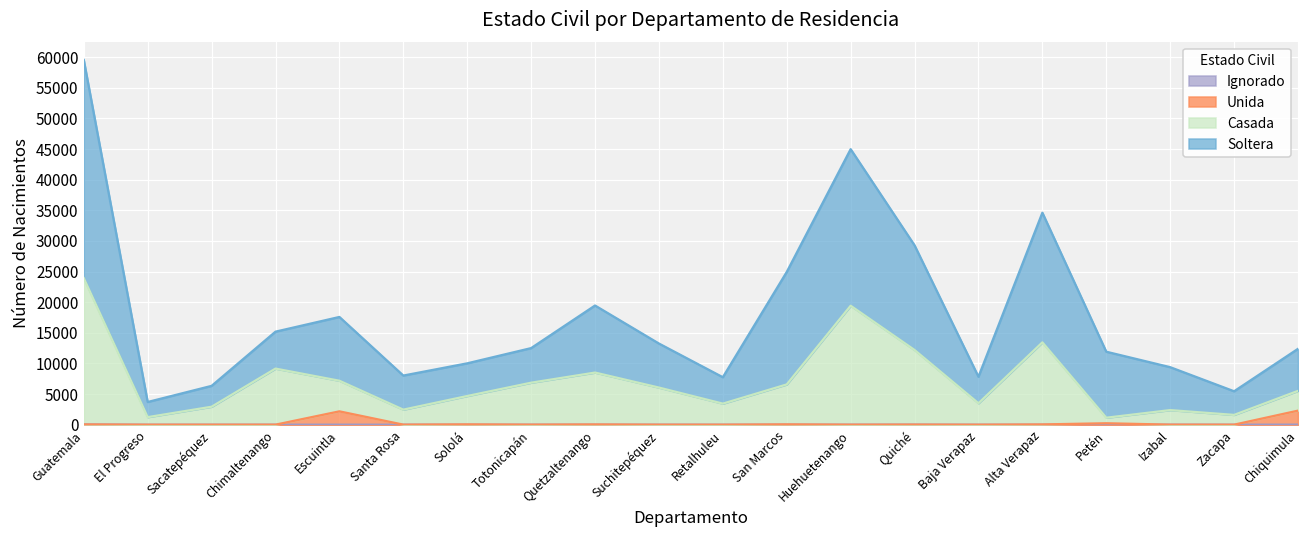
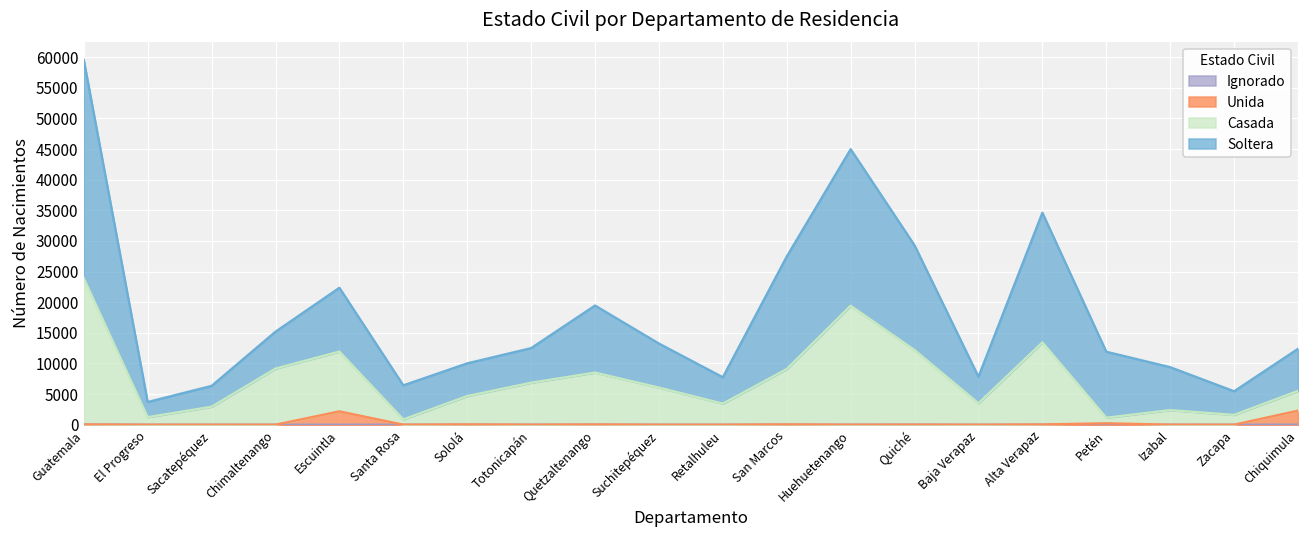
  {
    "Unida": {
      "Escuintla": 2000,
      "Chiquimula": 2000
    },
    "Casada": {
      "Guatemala": 24000,
      "El Progreso": 1000,
      "Sacatepéquez": 3000,
      "Chimaltenango": 9000,
-     "Escuintla": 5000,
-     "Santa Rosa": 2000,
+     "Escuintla": 10000,
+     "Santa Rosa": 1000,
      "Sololá": 5000,
      "Totonicapán": 7000,
      "Quetzaltenango": 8000,
      "Suchitepéquez": 6000,
      "Retalhuleu": 3000,
-     "San Marcos": 7000,
+     "San Marcos": 9000,
      "Huehuetenango": 19000,
      "Quiché": 12000,
      "Baja Verapaz": 3000,
      "Alta Verapaz": 13000,
      "Petén": 1000,
      "Izabal": 2000,
      "Zacapa": 2000,
      "Chiquimula": 3000
    }
  }
